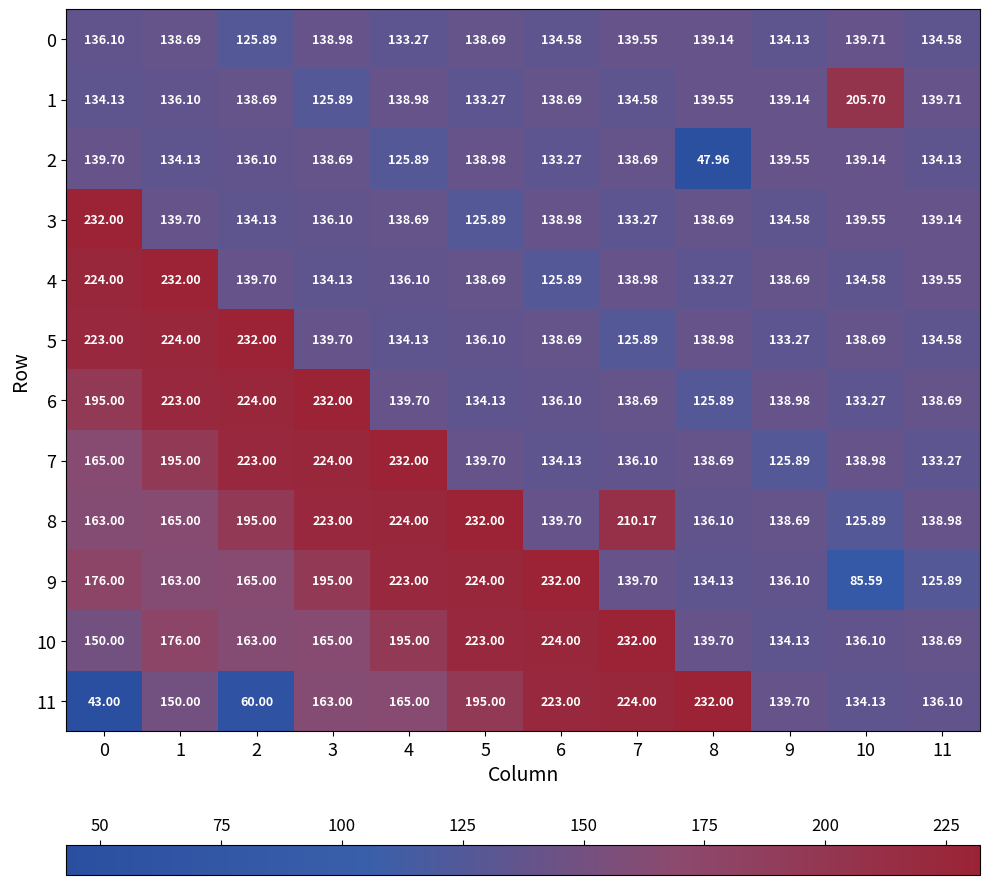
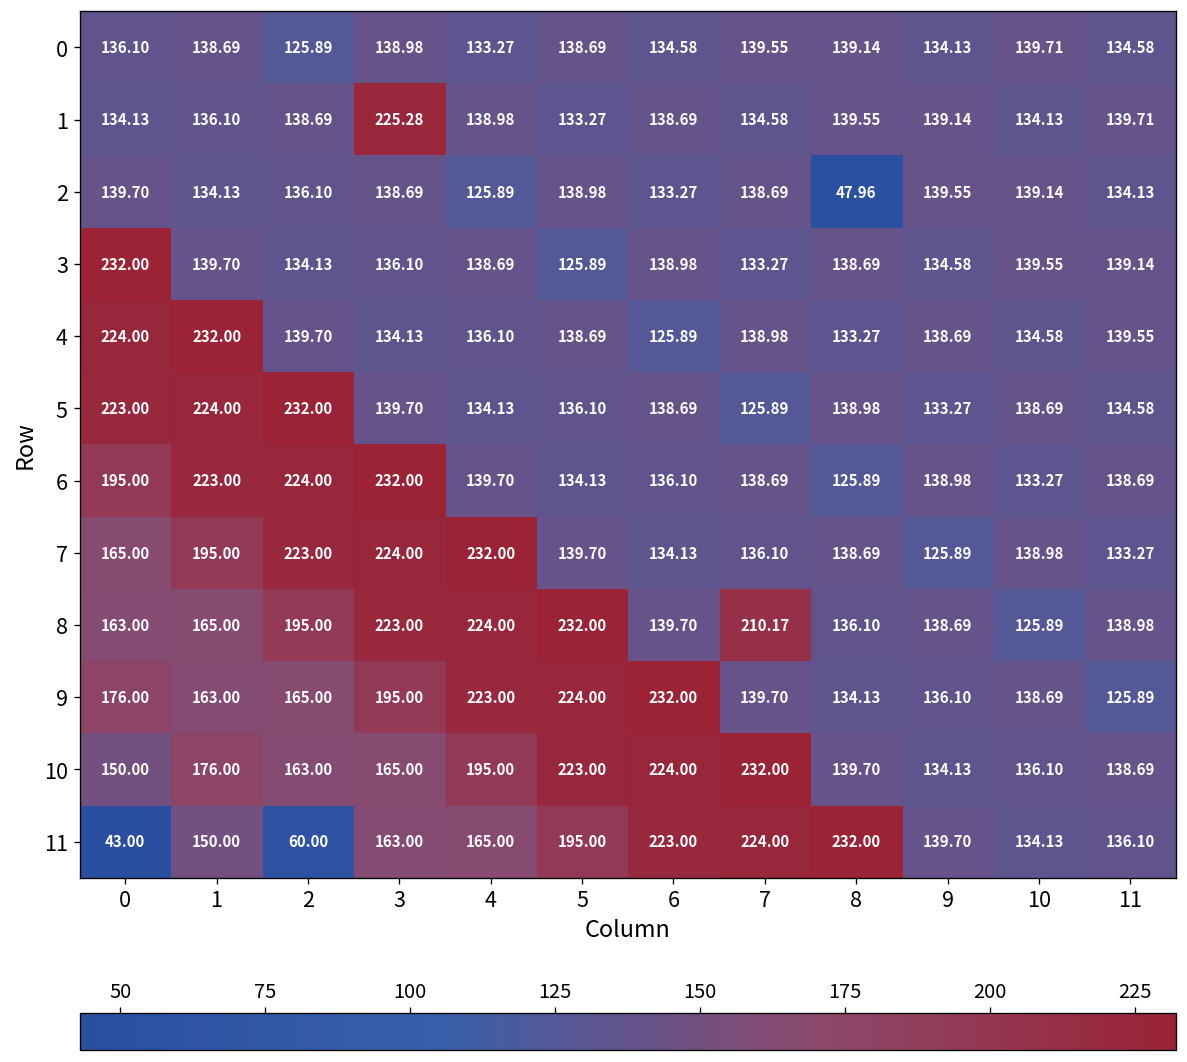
  {
    "0": {
      "0": 136.10,
      "1": 138.69,
      "2": 125.89,
      "3": 138.98,
      "4": 133.27,
      "5": 138.69,
      "6": 134.58,
      "7": 139.55,
      "8": 139.14,
      "9": 134.13,
      "10": 139.71,
      "11": 134.58
    },
    "1": {
      "0": 134.13,
      "1": 136.10,
      "2": 138.69,
-     "3": 125.89,
+     "3": 225.28,
      "4": 138.98,
      "5": 133.27,
      "6": 138.69,
      "7": 134.58,
      "8": 139.55,
      "9": 139.14,
-     "10": 205.70,
+     "10": 134.13,
      "11": 139.71
    },
    "2": {
      "0": 139.70,
      "1": 134.13,
      "2": 136.10,
      "3": 138.69,
      "4": 125.89,
      "5": 138.98,
      "6": 133.27,
      "7": 138.69,
      "8": 47.96,
      "9": 139.55,
      "10": 139.14,
      "11": 134.13
    },
    "3": {
      "0": 232.00,
      "1": 139.70,
      "2": 134.13,
      "3": 136.10,
      "4": 138.69,
      "5": 125.89,
      "6": 138.98,
      "7": 133.27,
      "8": 138.69,
      "9": 134.58,
      "10": 139.55,
      "11": 139.14
    },
    "4": {
      "0": 224.00,
      "1": 232.00,
      "2": 139.70,
      "3": 134.13,
      "4": 136.10,
      "5": 138.69,
      "6": 125.89,
      "7": 138.98,
      "8": 133.27,
      "9": 138.69,
      "10": 134.58,
      "11": 139.55
    },
    "5": {
      "0": 223.00,
      "1": 224.00,
      "2": 232.00,
      "3": 139.70,
      "4": 134.13,
      "5": 136.10,
      "6": 138.69,
      "7": 125.89,
      "8": 138.98,
      "9": 133.27,
      "10": 138.69,
      "11": 134.58
    },
    "6": {
      "0": 195.00,
      "1": 223.00,
      "2": 224.00,
      "3": 232.00,
      "4": 139.70,
      "5": 134.13,
      "6": 136.10,
      "7": 138.69,
      "8": 125.89,
      "9": 138.98,
      "10": 133.27,
      "11": 138.69
    },
    "7": {
      "0": 165.00,
      "1": 195.00,
      "2": 223.00,
      "3": 224.00,
      "4": 232.00,
      "5": 139.70,
      "6": 134.13,
      "7": 136.10,
      "8": 138.69,
      "9": 125.89,
      "10": 138.98,
      "11": 133.27
    },
    "8": {
      "0": 163.00,
      "1": 165.00,
      "2": 195.00,
      "3": 223.00,
      "4": 224.00,
      "5": 232.00,
      "6": 139.70,
      "7": 210.17,
      "8": 136.10,
      "9": 138.69,
      "10": 125.89,
      "11": 138.98
    },
    "9": {
      "0": 176.00,
      "1": 163.00,
      "2": 165.00,
      "3": 195.00,
      "4": 223.00,
      "5": 224.00,
      "6": 232.00,
      "7": 139.70,
      "8": 134.13,
      "9": 136.10,
-     "10": 85.59,
+     "10": 138.69,
      "11": 125.89
    },
    "10": {
      "0": 150.00,
      "1": 176.00,
      "2": 163.00,
      "3": 165.00,
      "4": 195.00,
      "5": 223.00,
      "6": 224.00,
      "7": 232.00,
      "8": 139.70,
      "9": 134.13,
      "10": 136.10,
      "11": 138.69
    },
    "11": {
      "0": 43.00,
      "1": 150.00,
      "2": 60.00,
      "3": 163.00,
      "4": 165.00,
      "5": 195.00,
      "6": 223.00,
      "7": 224.00,
      "8": 232.00,
      "9": 139.70,
      "10": 134.13,
      "11": 136.10
    }
  }
